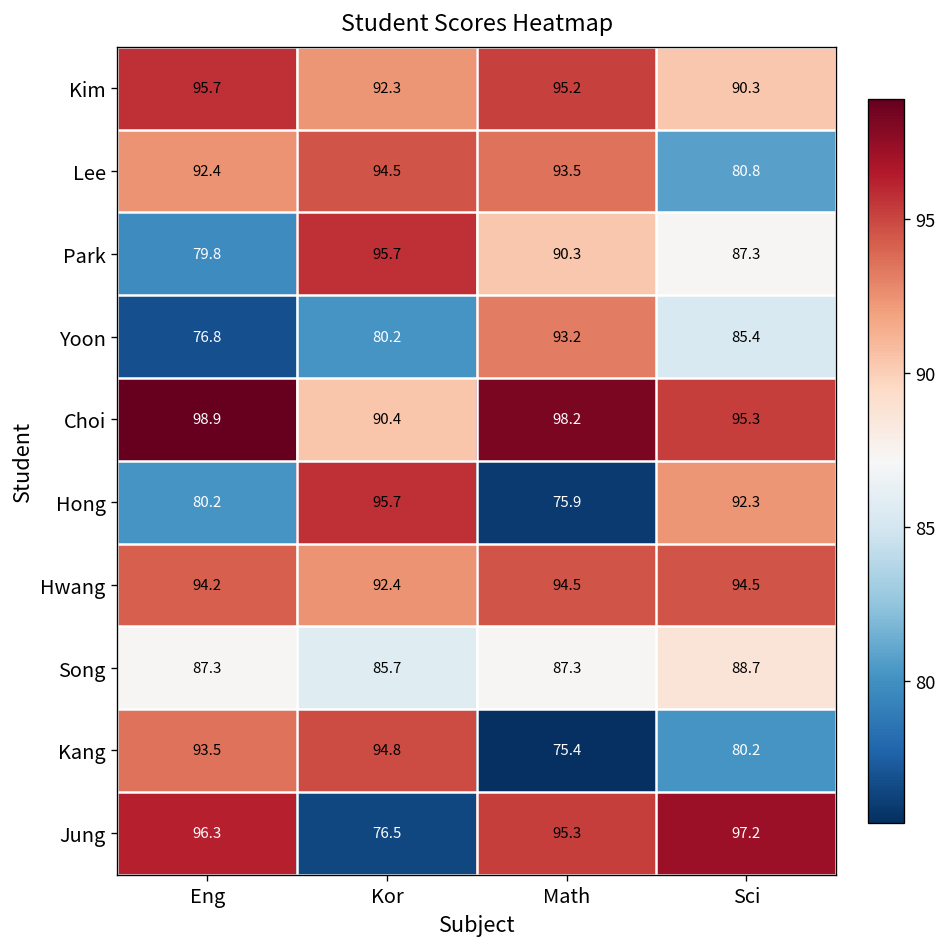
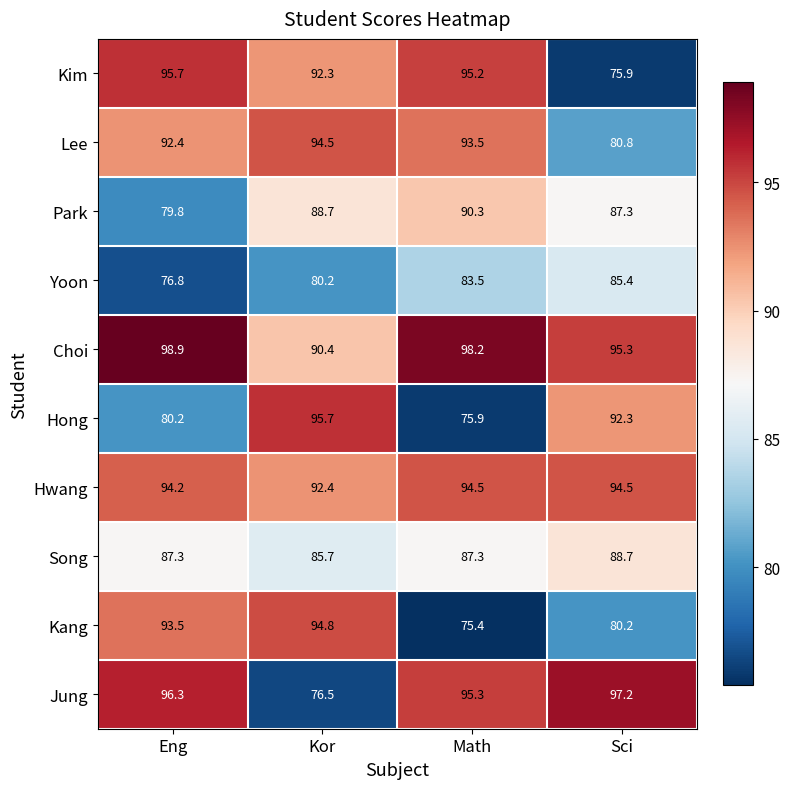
  {
    "Kim": {
      "Eng": 95.7,
      "Kor": 92.3,
      "Math": 95.2,
-     "Sci": 90.3
+     "Sci": 75.9
    },
    "Lee": {
      "Eng": 92.4,
      "Kor": 94.5,
      "Math": 93.5,
      "Sci": 80.8
    },
    "Park": {
      "Eng": 79.8,
-     "Kor": 95.7,
+     "Kor": 88.7,
      "Math": 90.3,
      "Sci": 87.3
    },
    "Yoon": {
      "Eng": 76.8,
      "Kor": 80.2,
-     "Math": 93.2,
+     "Math": 83.5,
      "Sci": 85.4
    },
    "Choi": {
      "Eng": 98.9,
      "Kor": 90.4,
      "Math": 98.2,
      "Sci": 95.3
    },
    "Hong": {
      "Eng": 80.2,
      "Kor": 95.7,
      "Math": 75.9,
      "Sci": 92.3
    },
    "Hwang": {
      "Eng": 94.2,
      "Kor": 92.4,
      "Math": 94.5,
      "Sci": 94.5
    },
    "Song": {
      "Eng": 87.3,
      "Kor": 85.7,
      "Math": 87.3,
      "Sci": 88.7
    },
    "Kang": {
      "Eng": 93.5,
      "Kor": 94.8,
      "Math": 75.4,
      "Sci": 80.2
    },
    "Jung": {
      "Eng": 96.3,
      "Kor": 76.5,
      "Math": 95.3,
      "Sci": 97.2
    }
  }
